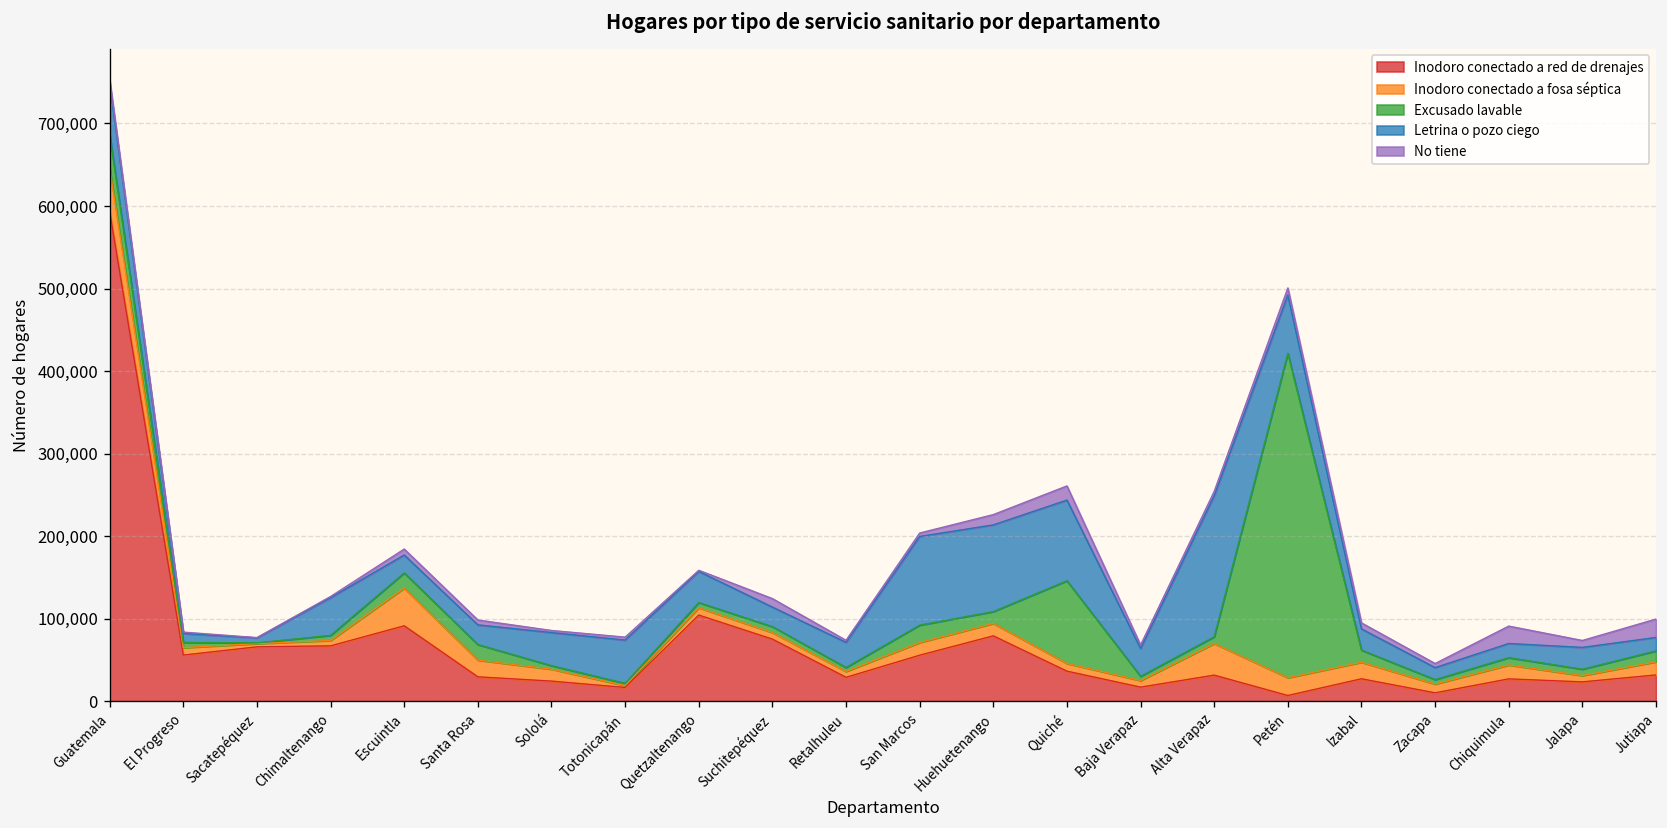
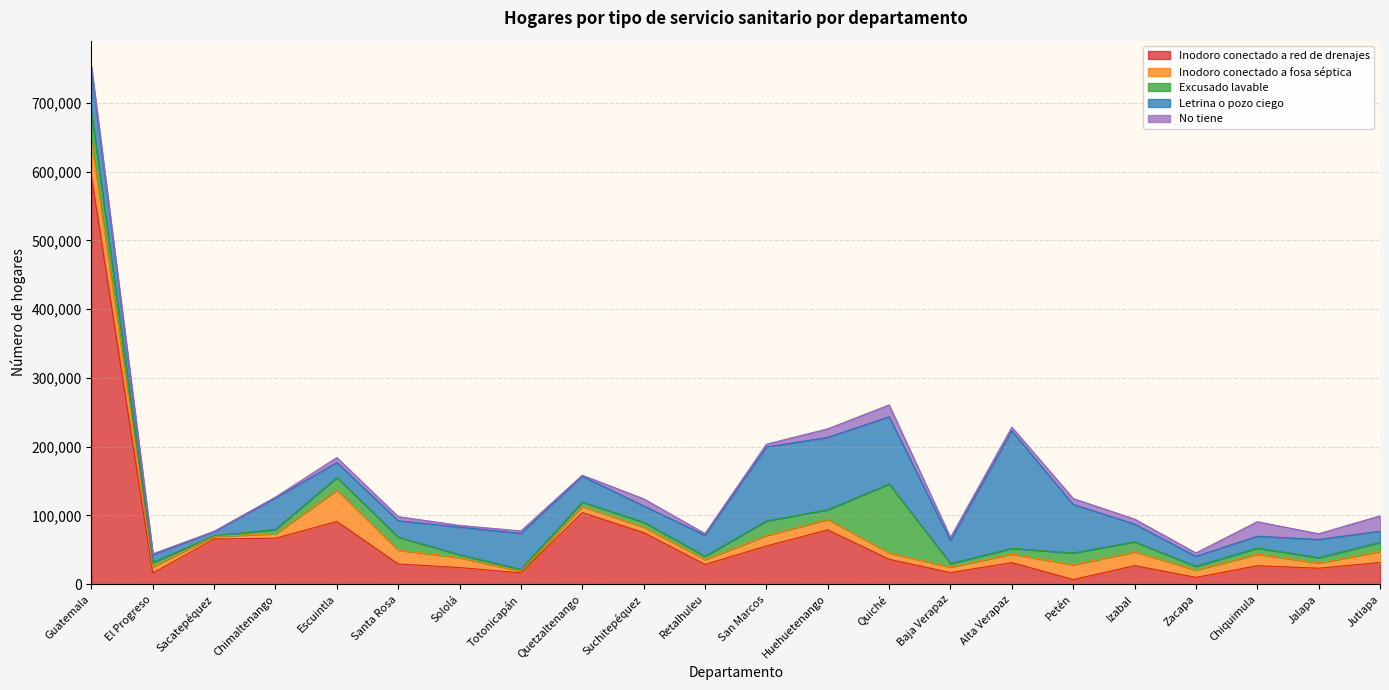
  {
    "Inodoro conectado a red de drenajes": {
      "Guatemala": "590,000",
-     "El Progreso": "60,000",
+     "El Progreso": "20,000",
      "Sacatepéquez": "70,000",
      "Chimaltenango": "70,000",
      "Escuintla": "90,000",
      "Santa Rosa": "30,000",
      "Sololá": "20,000",
      "Quetzaltenango": "100,000",
      "Suchitepéquez": "80,000",
      "Retalhuleu": "30,000",
      "San Marcos": "60,000",
      "Huehuetenango": "80,000",
      "Quiché": "40,000",
      "Baja Verapaz": "20,000",
      "Alta Verapaz": "30,000",
      "Petén": "10,000",
      "Izabal": "30,000",
      "Zacapa": "10,000",
      "Chiquimula": "30,000",
      "Jalapa": "20,000",
      "Jutiapa": "30,000"
    },
    "Inodoro conectado a fosa séptica": {
      "Guatemala": "50,000",
      "El Progreso": "10,000",
      "Chimaltenango": "10,000",
      "Escuintla": "50,000",
      "Santa Rosa": "20,000",
      "Sololá": "10,000",
      "Quetzaltenango": "10,000",
      "Suchitepéquez": "10,000",
      "Retalhuleu": "10,000",
      "San Marcos": "20,000",
      "Huehuetenango": "20,000",
      "Quiché": "10,000",
      "Baja Verapaz": "10,000",
-     "Alta Verapaz": "40,000",
+     "Alta Verapaz": "10,000",
      "Petén": "20,000",
      "Izabal": "20,000",
      "Zacapa": "10,000",
      "Chiquimula": "20,000",
      "Jalapa": "10,000",
      "Jutiapa": "20,000"
    },
    "Excusado lavable": {
      "Guatemala": "40,000",
      "El Progreso": "10,000",
      "Chimaltenango": "10,000",
      "Escuintla": "20,000",
      "Santa Rosa": "20,000",
      "Sololá": "0",
      "Quetzaltenango": "10,000",
      "Suchitepéquez": "10,000",
      "Retalhuleu": "0",
      "San Marcos": "20,000",
      "Huehuetenango": "10,000",
      "Quiché": "100,000",
      "Baja Verapaz": "10,000",
      "Alta Verapaz": "10,000",
-     "Petén": "390,000",
+     "Petén": "20,000",
      "Izabal": "10,000",
      "Zacapa": "10,000",
      "Chiquimula": "10,000",
      "Jalapa": "10,000",
      "Jutiapa": "10,000"
    },
    "Letrina o pozo ciego": {
      "Guatemala": "60,000",
      "Escuintla": "20,000",
      "Santa Rosa": "20,000",
      "Suchitepéquez": "20,000",
      "San Marcos": "110,000",
      "Huehuetenango": "110,000",
      "Quiché": "100,000",
      "Baja Verapaz": "30,000",
      "Alta Verapaz": "170,000",
      "Petén": "70,000",
      "Izabal": "30,000",
      "Zacapa": "10,000",
      "Chiquimula": "20,000",
      "Jalapa": "30,000",
      "Jutiapa": "20,000"
    },
    "No tiene": {
      "Guatemala": "0",
      "Escuintla": "10,000",
      "Santa Rosa": "10,000",
      "Suchitepéquez": "10,000",
      "San Marcos": "0",
      "Huehuetenango": "10,000",
      "Quiché": "20,000",
      "Baja Verapaz": "0",
      "Alta Verapaz": "10,000",
      "Petén": "10,000",
      "Izabal": "10,000",
      "Zacapa": "0",
      "Chiquimula": "20,000",
      "Jalapa": "10,000",
      "Jutiapa": "20,000"
    }
  }
